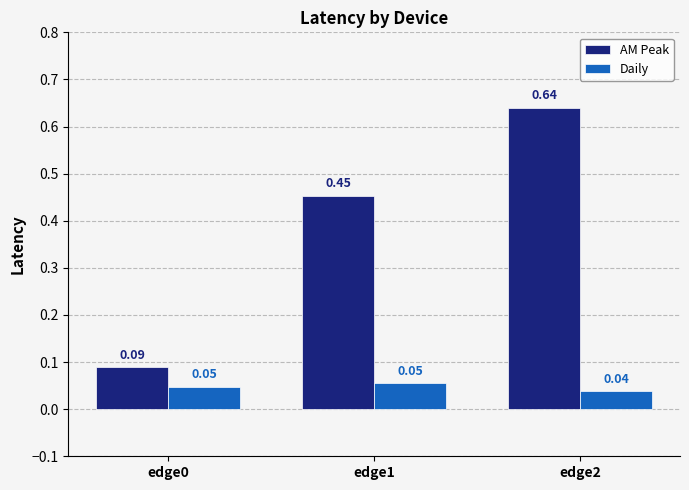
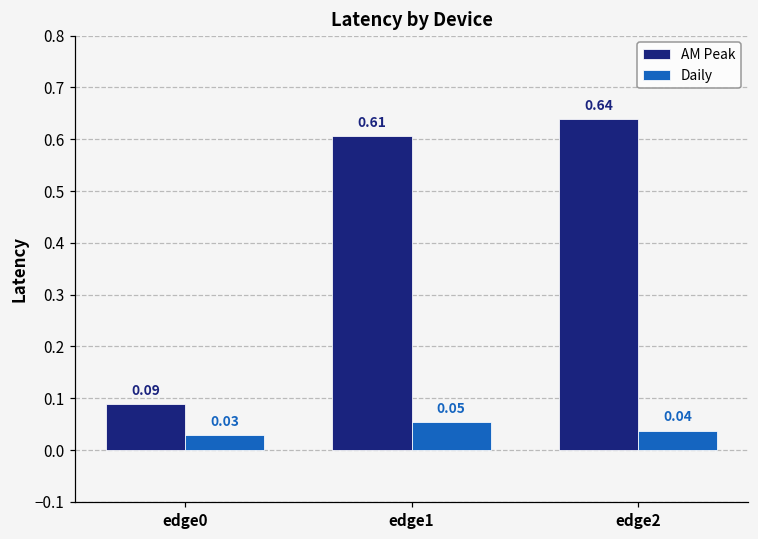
  {
    "AM Peak": {
      "edge0": 0.09,
-     "edge1": 0.45,
+     "edge1": 0.61,
      "edge2": 0.64
    },
    "Daily": {
-     "edge0": 0.05,
+     "edge0": 0.03,
      "edge1": 0.05,
      "edge2": 0.04
    }
  }
